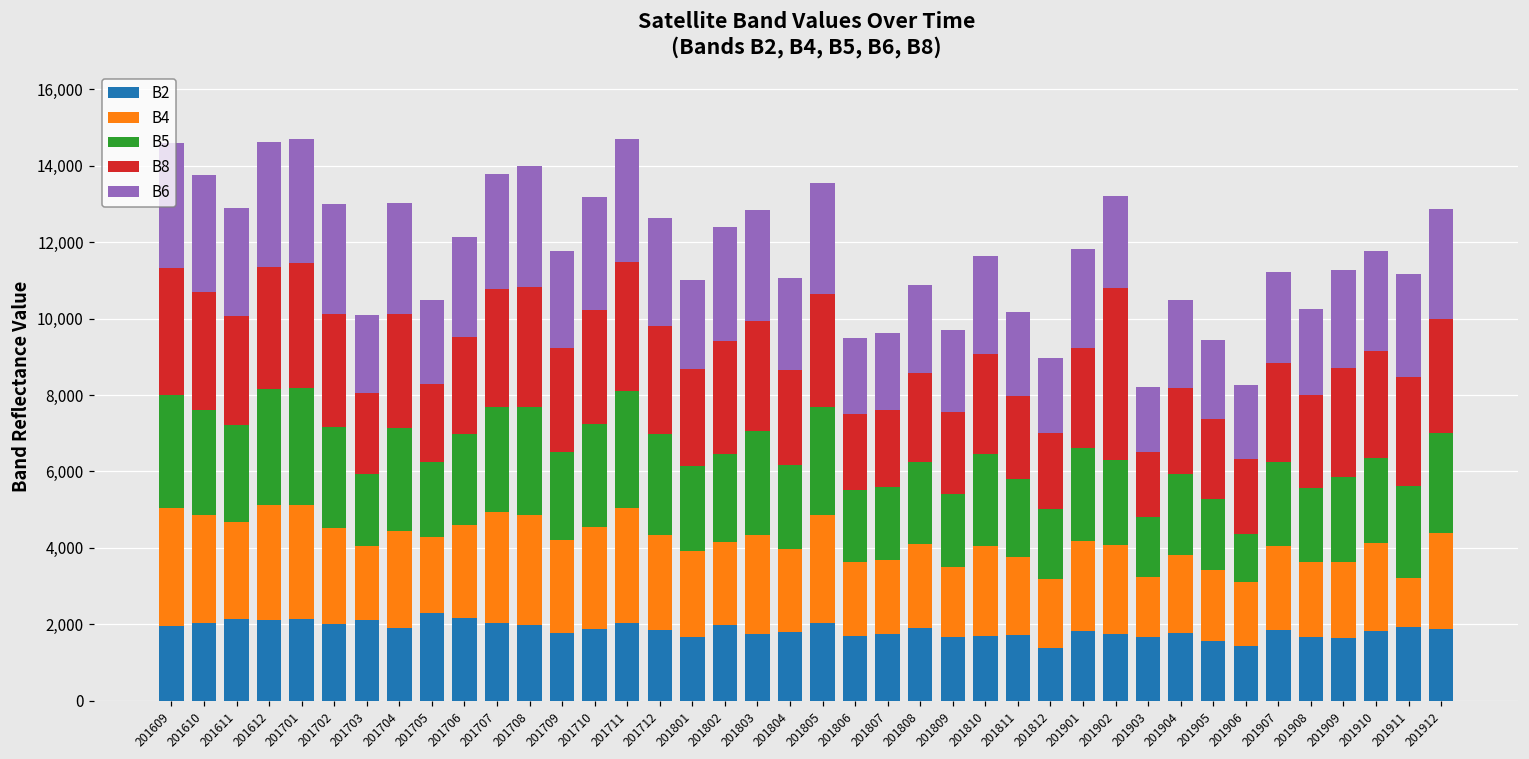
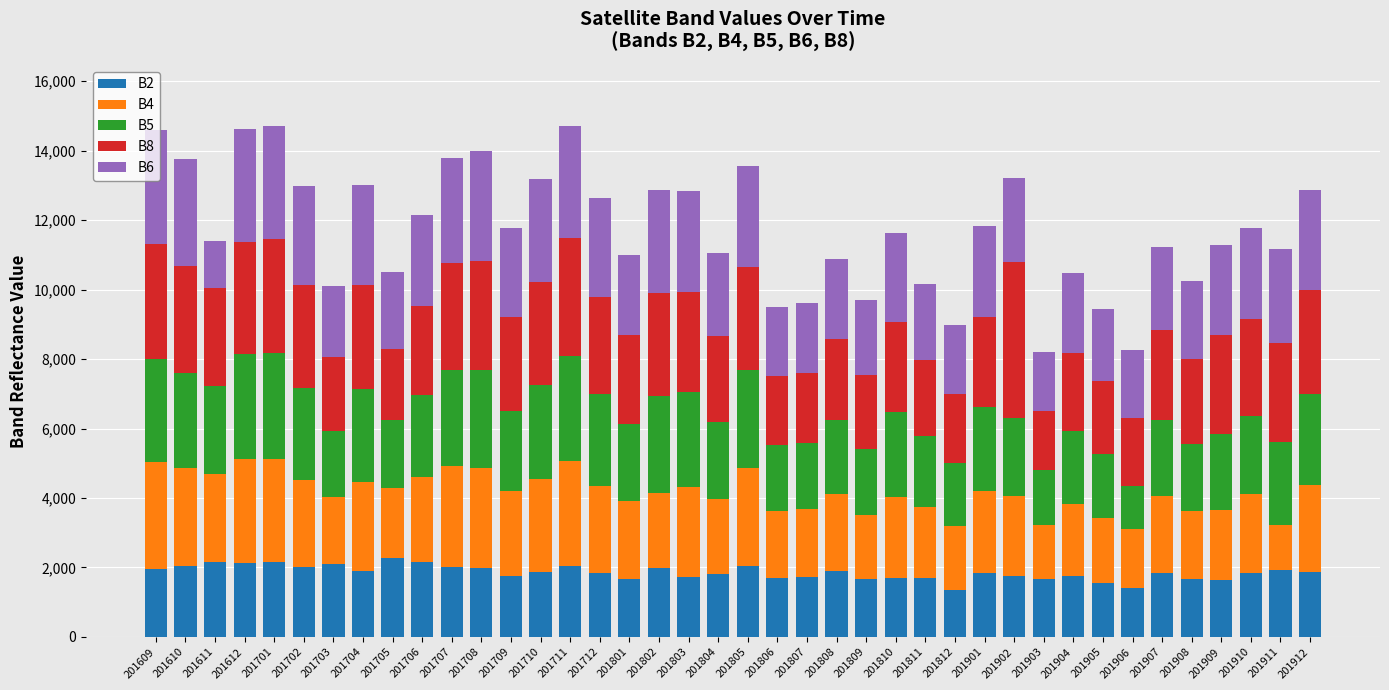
  {
    "B2": {
      "201609": "1,900",
      "201610": "2,000",
      "201611": "2,100",
      "201612": "2,100",
      "201701": "2,200",
      "201702": "2,000",
      "201703": "2,100",
      "201704": "1,900",
      "201705": "2,300",
      "201706": "2,200",
      "201707": "2,000",
      "201708": "2,000",
      "201709": "1,800",
      "201710": "1,900",
      "201711": "2,000",
      "201712": "1,900",
      "201801": "1,700",
      "201802": "2,000",
      "201803": "1,700",
      "201804": "1,800",
      "201805": "2,000",
      "201806": "1,700",
      "201807": "1,700",
      "201808": "1,900",
      "201809": "1,700",
      "201810": "1,700",
      "201811": "1,700",
      "201812": "1,400",
      "201901": "1,800",
      "201902": "1,700",
      "201903": "1,700",
      "201904": "1,800",
      "201905": "1,600",
      "201906": "1,400",
      "201907": "1,800",
      "201908": "1,700",
      "201909": "1,600",
      "201910": "1,800",
      "201911": "1,900",
      "201912": "1,900"
    },
    "B4": {
      "201609": "3,100",
      "201610": "2,800",
      "201611": "2,500",
      "201612": "3,000",
      "201701": "3,000",
      "201702": "2,500",
      "201703": "1,900",
      "201704": "2,500",
      "201705": "2,000",
      "201706": "2,400",
      "201707": "2,900",
      "201708": "2,900",
      "201709": "2,400",
      "201710": "2,700",
      "201711": "3,000",
      "201712": "2,500",
      "201801": "2,200",
      "201802": "2,200",
      "201803": "2,600",
      "201804": "2,200",
      "201805": "2,800",
      "201806": "1,900",
      "201807": "1,900",
      "201808": "2,200",
      "201809": "1,800",
      "201810": "2,300",
      "201811": "2,000",
      "201812": "1,800",
      "201901": "2,400",
      "201902": "2,300",
      "201903": "1,600",
      "201904": "2,100",
      "201905": "1,900",
      "201906": "1,700",
      "201907": "2,200",
      "201908": "2,000",
      "201909": "2,000",
      "201910": "2,300",
      "201911": "1,300",
      "201912": "2,500"
    },
    "B5": {
      "201609": "3,000",
      "201610": "2,700",
      "201611": "2,500",
      "201612": "3,000",
      "201701": "3,000",
      "201702": "2,600",
      "201703": "1,900",
      "201704": "2,700",
      "201705": "2,000",
      "201706": "2,400",
      "201707": "2,800",
      "201708": "2,800",
      "201709": "2,300",
      "201710": "2,700",
      "201711": "3,000",
      "201712": "2,700",
      "201801": "2,200",
-     "201802": "2,300",
+     "201802": "2,800",
      "201803": "2,700",
      "201804": "2,200",
      "201805": "2,800",
      "201806": "1,900",
      "201807": "1,900",
      "201808": "2,100",
      "201809": "1,900",
      "201810": "2,400",
      "201811": "2,000",
      "201812": "1,800",
      "201901": "2,400",
      "201902": "2,200",
      "201903": "1,600",
      "201904": "2,100",
      "201905": "1,900",
      "201906": "1,200",
      "201907": "2,200",
      "201908": "1,900",
      "201909": "2,200",
      "201910": "2,200",
      "201911": "2,400",
      "201912": "2,600"
    },
    "B8": {
      "201609": "3,300",
      "201610": "3,100",
      "201611": "2,800",
      "201612": "3,200",
      "201701": "3,300",
      "201702": "3,000",
      "201703": "2,100",
      "201704": "3,000",
      "201705": "2,100",
      "201706": "2,600",
      "201707": "3,100",
      "201708": "3,200",
      "201709": "2,700",
      "201710": "3,000",
      "201711": "3,400",
      "201712": "2,800",
      "201801": "2,500",
      "201802": "3,000",
      "201803": "2,900",
      "201804": "2,500",
      "201805": "3,000",
      "201806": "2,000",
      "201807": "2,000",
      "201808": "2,300",
      "201809": "2,100",
      "201810": "2,600",
      "201811": "2,200",
      "201812": "2,000",
      "201901": "2,600",
      "201902": "4,500",
      "201903": "1,700",
      "201904": "2,300",
      "201905": "2,100",
      "201906": "2,000",
      "201907": "2,600",
      "201908": "2,400",
      "201909": "2,800",
      "201910": "2,800",
      "201911": "2,900",
      "201912": "3,000"
    },
    "B6": {
      "201610": "3,100",
-     "201611": "2,800",
+     "201611": "1,300",
      "201612": "3,300",
      "201701": "3,300",
      "201702": "2,900",
      "201703": "2,100",
      "201704": "2,900",
      "201705": "2,200",
      "201706": "2,600",
      "201707": "3,000",
      "201708": "3,200",
      "201709": "2,500",
      "201710": "2,900",
      "201711": "3,200",
      "201712": "2,800",
      "201801": "2,300",
      "201802": "3,000",
      "201803": "2,900",
      "201804": "2,400",
      "201805": "2,900",
      "201806": "2,000",
      "201807": "2,000",
      "201808": "2,300",
      "201809": "2,100",
      "201810": "2,600",
      "201811": "2,200",
      "201812": "2,000",
      "201901": "2,600",
      "201902": "2,400",
      "201903": "1,700",
      "201904": "2,300",
      "201905": "2,000",
      "201906": "1,900",
      "201907": "2,400",
      "201908": "2,300",
      "201909": "2,600",
      "201910": "2,600",
      "201911": "2,700",
      "201912": "2,900"
    }
  }
